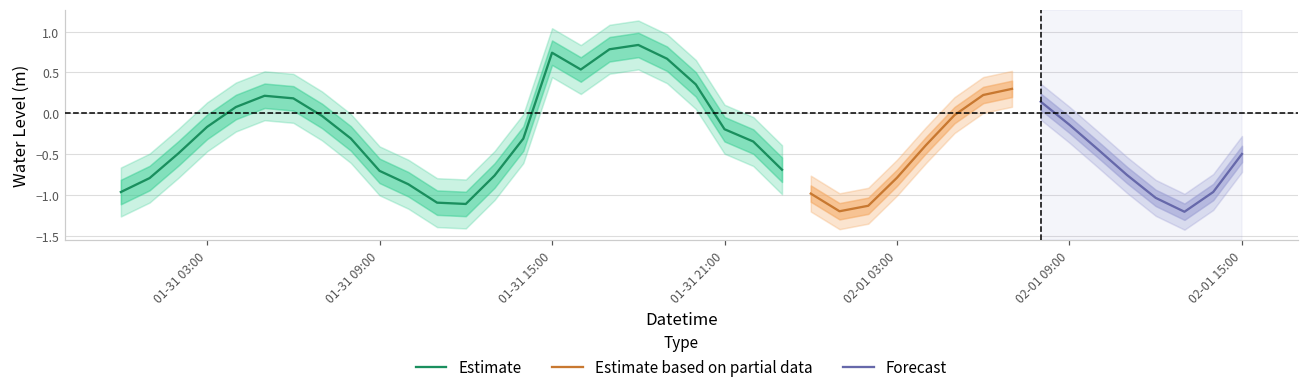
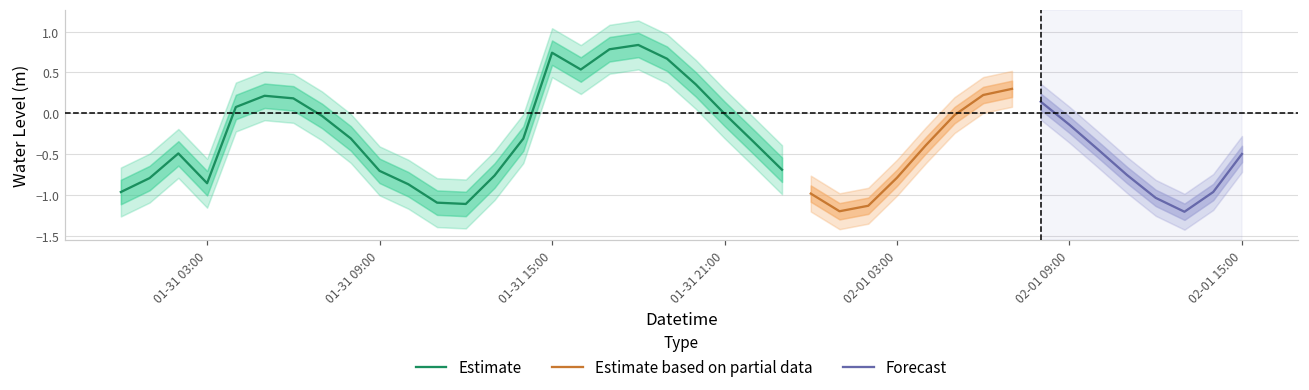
  {
    "Estimate": {
-     "01-31 03:00": -0.2,
+     "01-31 03:00": -0.9,
      "01-31 09:00": -0.7,
      "01-31 15:00": 0.7,
-     "01-31 21:00": -0.2
+     "01-31 21:00": 0.0
    },
    "Estimate based on partial data": {
      "02-01 03:00": -0.8
    },
    "Forecast": {
      "02-01 09:00": -0.1,
      "02-01 15:00": -0.5
    }
  }
